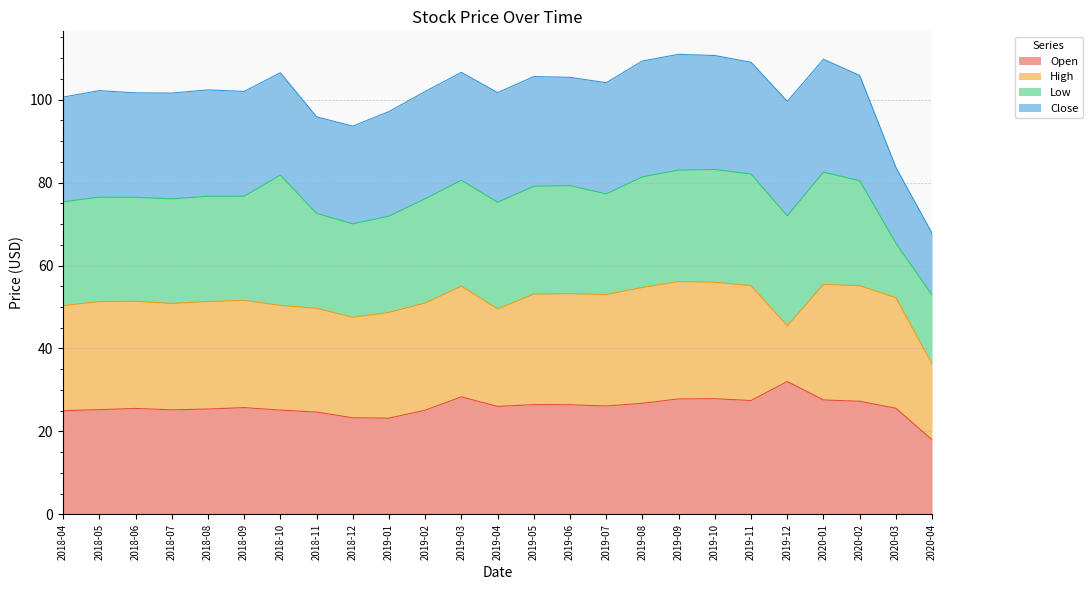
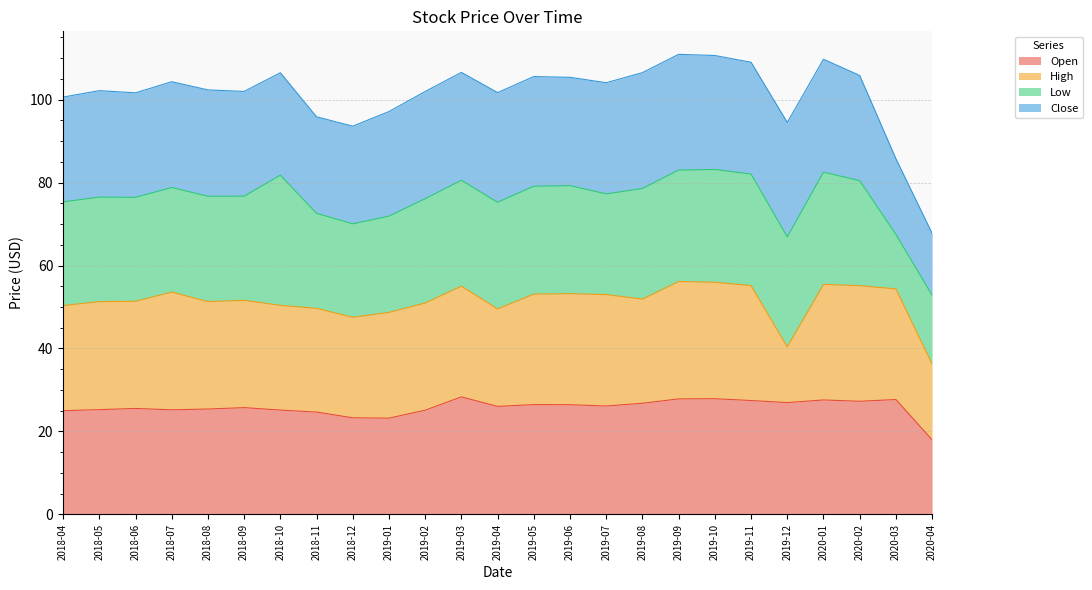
  {
    "Open": {
      "2018-04": 25,
      "2018-05": 25,
      "2018-06": 26,
      "2018-07": 25,
      "2018-08": 25,
      "2018-09": 26,
      "2018-10": 25,
      "2018-11": 25,
      "2018-12": 23,
      "2019-01": 23,
      "2019-02": 25,
      "2019-03": 28,
      "2019-04": 26,
      "2019-05": 26,
      "2019-06": 26,
      "2019-07": 26,
      "2019-08": 27,
      "2019-09": 28,
      "2019-10": 28,
      "2019-11": 27,
-     "2019-12": 32,
+     "2019-12": 27,
      "2020-01": 28,
      "2020-02": 27,
-     "2020-03": 26,
+     "2020-03": 28,
      "2020-04": 18
    },
    "High": {
      "2018-04": 25,
      "2018-05": 26,
      "2018-06": 26,
-     "2018-07": 26,
+     "2018-07": 28,
      "2018-08": 26,
      "2018-09": 26,
      "2018-10": 25,
      "2018-11": 25,
      "2018-12": 24,
      "2019-01": 25,
      "2019-02": 26,
      "2019-03": 27,
      "2019-04": 24,
      "2019-05": 27,
      "2019-06": 27,
      "2019-07": 27,
-     "2019-08": 28,
+     "2019-08": 25,
      "2019-09": 28,
      "2019-10": 28,
      "2019-11": 28,
      "2019-12": 13,
      "2020-01": 28,
      "2020-02": 28,
      "2020-03": 27,
      "2020-04": 18
    },
    "Low": {
      "2018-04": 25,
      "2018-05": 25,
      "2018-06": 25,
      "2018-07": 25,
      "2018-08": 25,
      "2018-09": 25,
      "2018-10": 31,
      "2018-11": 23,
      "2018-12": 23,
      "2019-01": 23,
      "2019-02": 25,
      "2019-03": 26,
      "2019-04": 26,
      "2019-05": 26,
      "2019-06": 26,
      "2019-07": 24,
      "2019-08": 27,
      "2019-09": 27,
      "2019-10": 27,
      "2019-11": 27,
      "2019-12": 27,
      "2020-01": 27,
      "2020-02": 25,
      "2020-03": 13,
      "2020-04": 17
    },
    "Close": {
      "2018-04": 25,
      "2018-05": 26,
      "2018-06": 25,
      "2018-07": 26,
      "2018-08": 26,
      "2018-09": 25,
      "2018-10": 25,
      "2018-11": 23,
      "2018-12": 24,
      "2019-01": 25,
      "2019-02": 26,
      "2019-03": 26,
      "2019-04": 26,
      "2019-05": 26,
      "2019-06": 26,
      "2019-07": 27,
      "2019-08": 28,
      "2019-09": 28,
      "2019-10": 27,
      "2019-11": 27,
      "2019-12": 28,
      "2020-01": 27,
      "2020-02": 25,
      "2020-03": 18,
      "2020-04": 15
    }
  }
